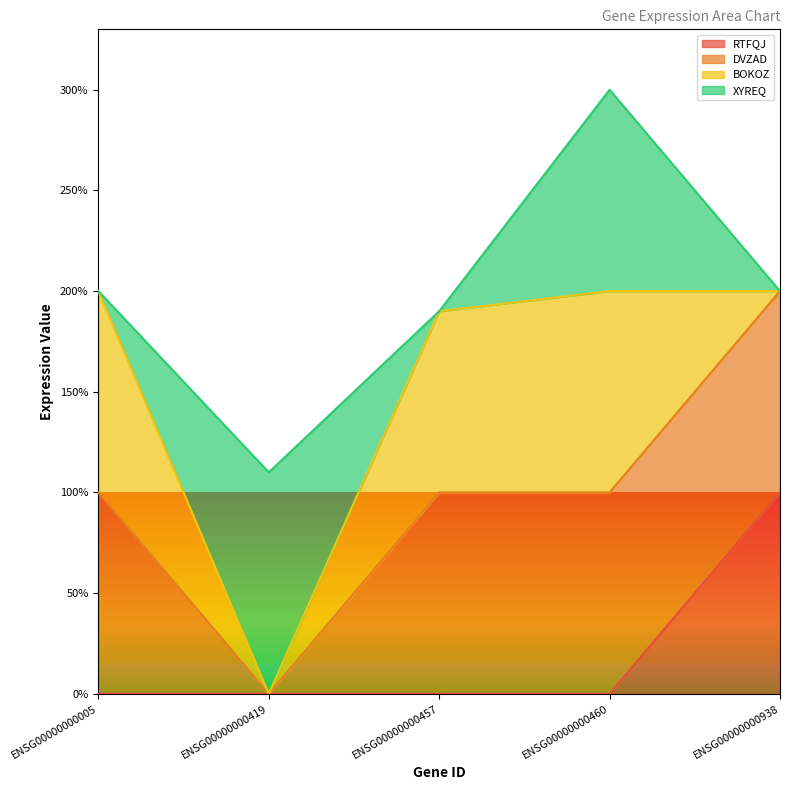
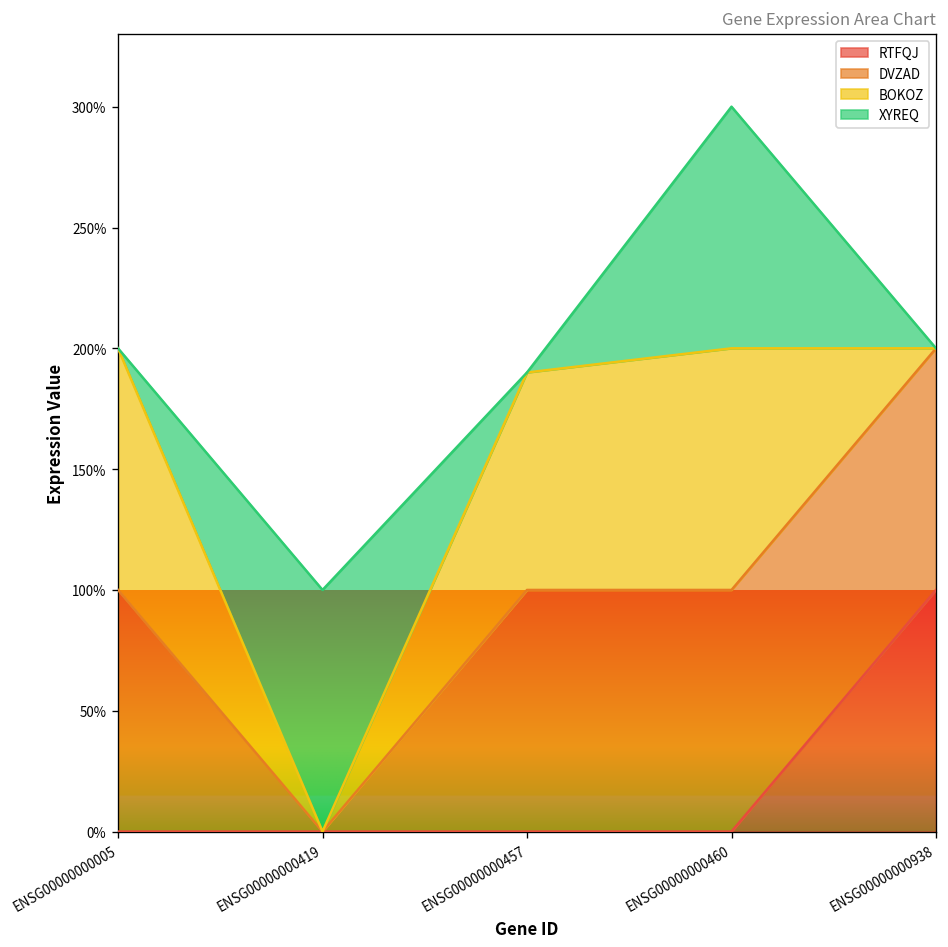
  {
    "BOKOZ": {
      "ENSG00000000460": "100%"
    },
    "XYREQ": {
-     "ENSG00000000419": "110%",
+     "ENSG00000000419": "100%",
      "ENSG00000000460": "100%"
    }
  }
